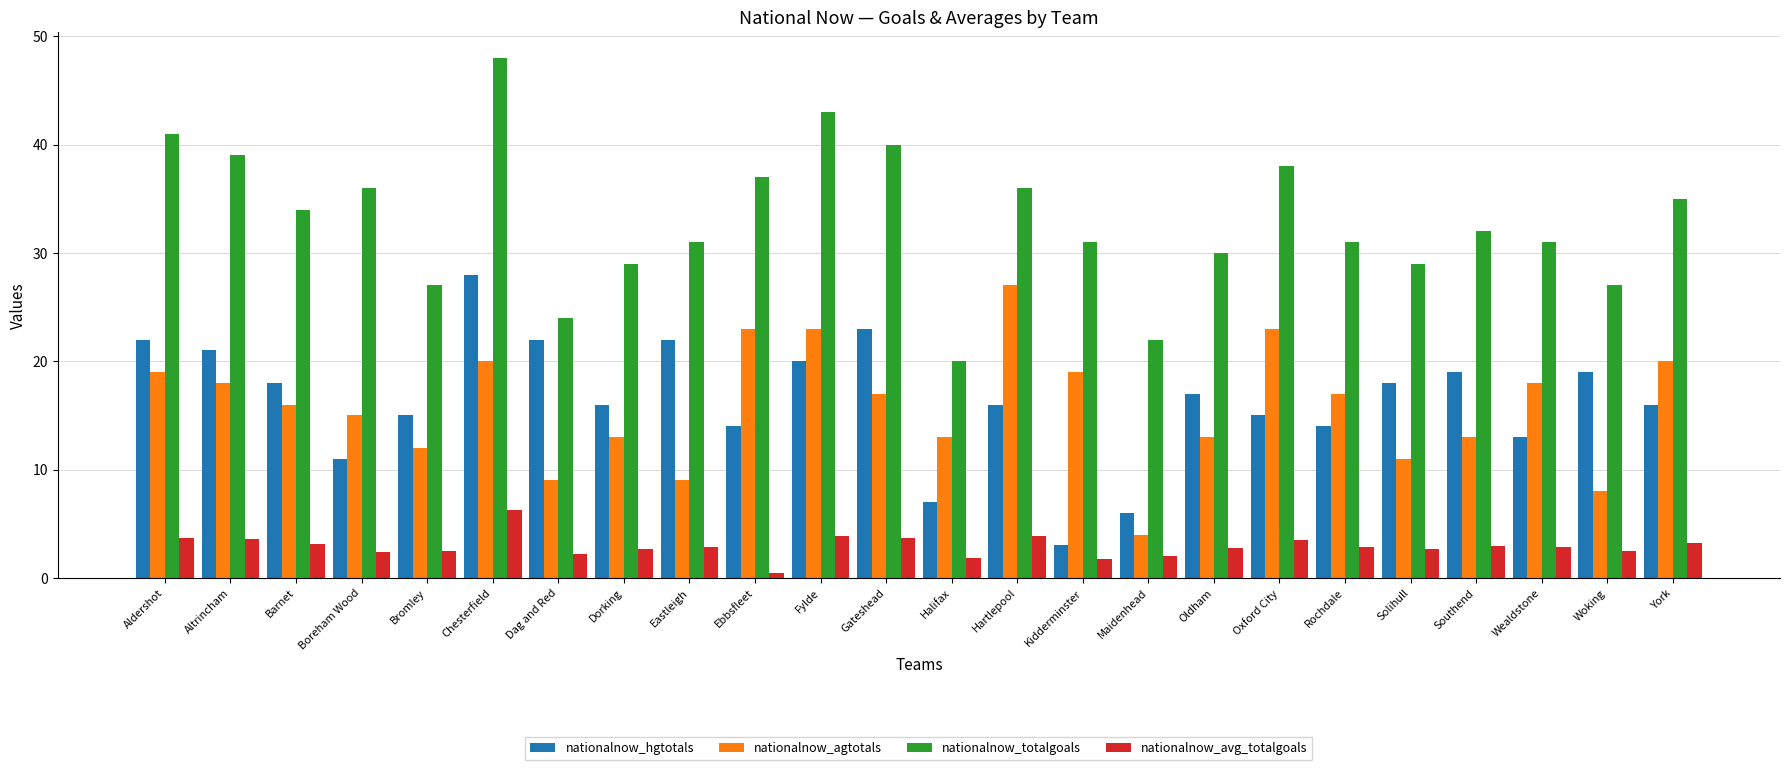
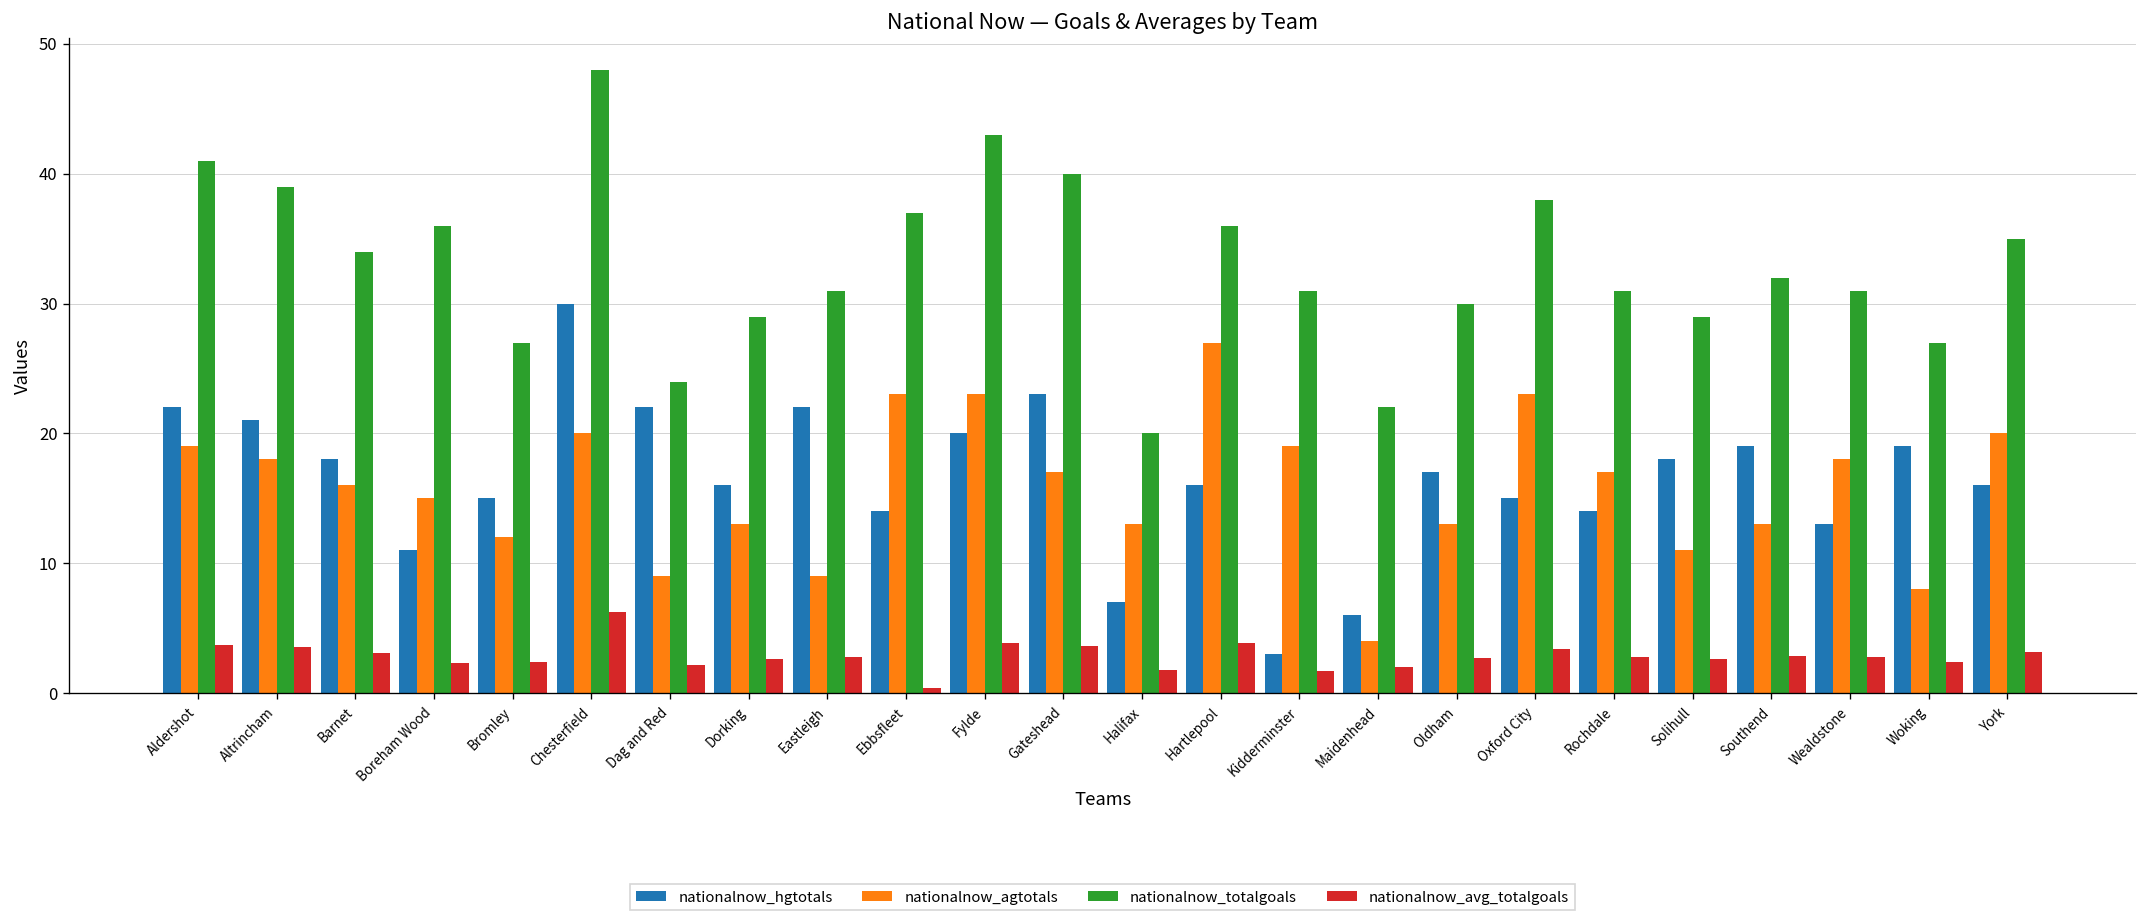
  {
    "nationalnow_hgtotals": {
      "Aldershot": 22,
      "Altrincham": 21,
      "Barnet": 18,
      "Boreham Wood": 11,
      "Bromley": 15,
-     "Chesterfield": 28,
+     "Chesterfield": 30,
      "Dag and Red": 22,
      "Dorking": 16,
      "Eastleigh": 22,
      "Ebbsfleet": 14,
      "Fylde": 20,
      "Gateshead": 23,
      "Halifax": 7,
      "Hartlepool": 16,
      "Kidderminster": 3,
      "Maidenhead": 6,
      "Oldham": 17,
      "Oxford City": 15,
      "Rochdale": 14,
      "Solihull": 18,
      "Southend": 19,
      "Wealdstone": 13,
      "Woking": 19,
      "York": 16
    },
    "nationalnow_agtotals": {
      "Aldershot": 19,
      "Altrincham": 18,
      "Barnet": 16,
      "Boreham Wood": 15,
      "Bromley": 12,
      "Chesterfield": 20,
      "Dag and Red": 9,
      "Dorking": 13,
      "Eastleigh": 9,
      "Ebbsfleet": 23,
      "Fylde": 23,
      "Gateshead": 17,
      "Halifax": 13,
      "Hartlepool": 27,
      "Kidderminster": 19,
      "Maidenhead": 4,
      "Oldham": 13,
      "Oxford City": 23,
      "Rochdale": 17,
      "Solihull": 11,
      "Southend": 13,
      "Wealdstone": 18,
      "Woking": 8,
      "York": 20
    },
    "nationalnow_totalgoals": {
      "Aldershot": 41,
      "Altrincham": 39,
      "Barnet": 34,
      "Boreham Wood": 36,
      "Bromley": 27,
      "Chesterfield": 48,
      "Dag and Red": 24,
      "Dorking": 29,
      "Eastleigh": 31,
      "Ebbsfleet": 37,
      "Fylde": 43,
      "Gateshead": 40,
      "Halifax": 20,
      "Hartlepool": 36,
      "Kidderminster": 31,
      "Maidenhead": 22,
      "Oldham": 30,
      "Oxford City": 38,
      "Rochdale": 31,
      "Solihull": 29,
      "Southend": 32,
      "Wealdstone": 31,
      "Woking": 27,
      "York": 35
    },
    "nationalnow_avg_totalgoals": {
      "Aldershot": 3.7,
      "Altrincham": 3.5,
      "Barnet": 3,
      "Boreham Wood": 2.4,
      "Bromley": 2.5,
      "Chesterfield": 6.2,
      "Dag and Red": 2,
      "Dorking": 2.6,
      "Eastleigh": 3,
      "Ebbsfleet": 0.4,
      "Fylde": 4,
      "Gateshead": 3.6,
      "Halifax": 2,
      "Hartlepool": 4,
      "Kidderminster": 1.7,
      "Maidenhead": 2,
      "Oldham": 2.7,
      "Oxford City": 3.5,
      "Rochdale": 3,
      "Solihull": 2.6,
      "Southend": 3,
      "Wealdstone": 3,
      "Woking": 2.5,
      "York": 3
    }
  }
